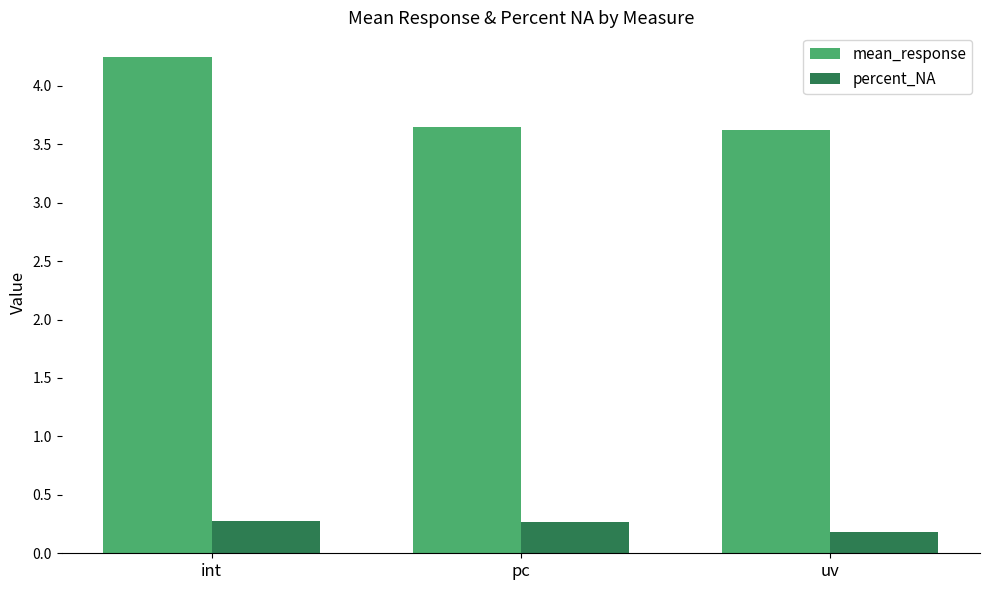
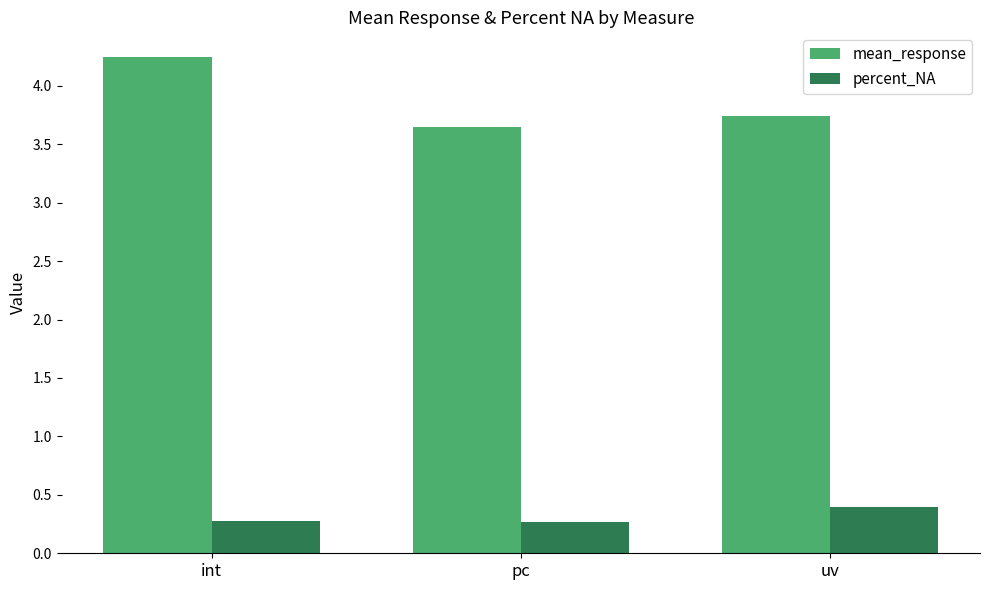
  {
    "mean_response": {
      "int": 4.25,
      "pc": 3.65,
-     "uv": 3.63
+     "uv": 3.74
    },
    "percent_NA": {
      "int": 0.27,
      "pc": 0.27,
-     "uv": 0.18
+     "uv": 0.40
    }
  }
